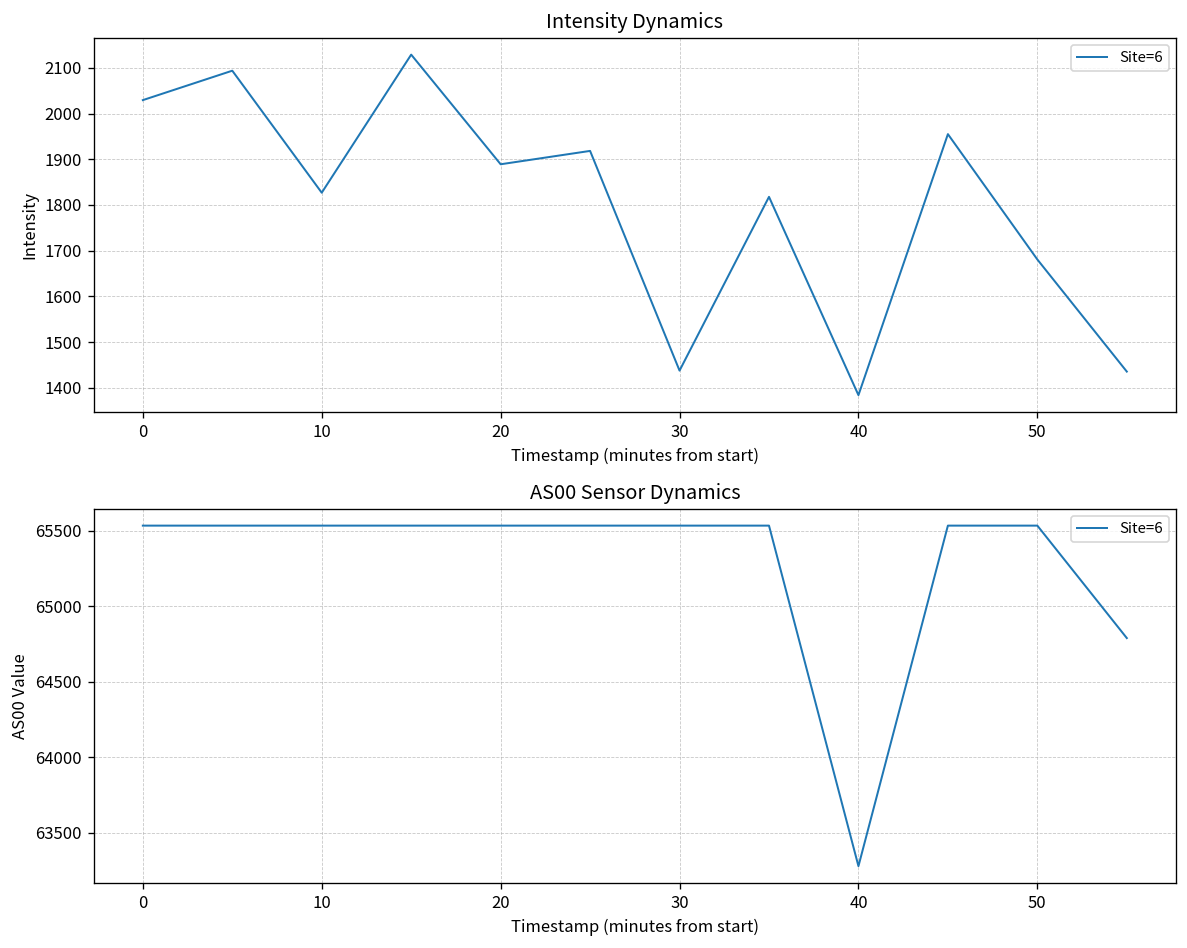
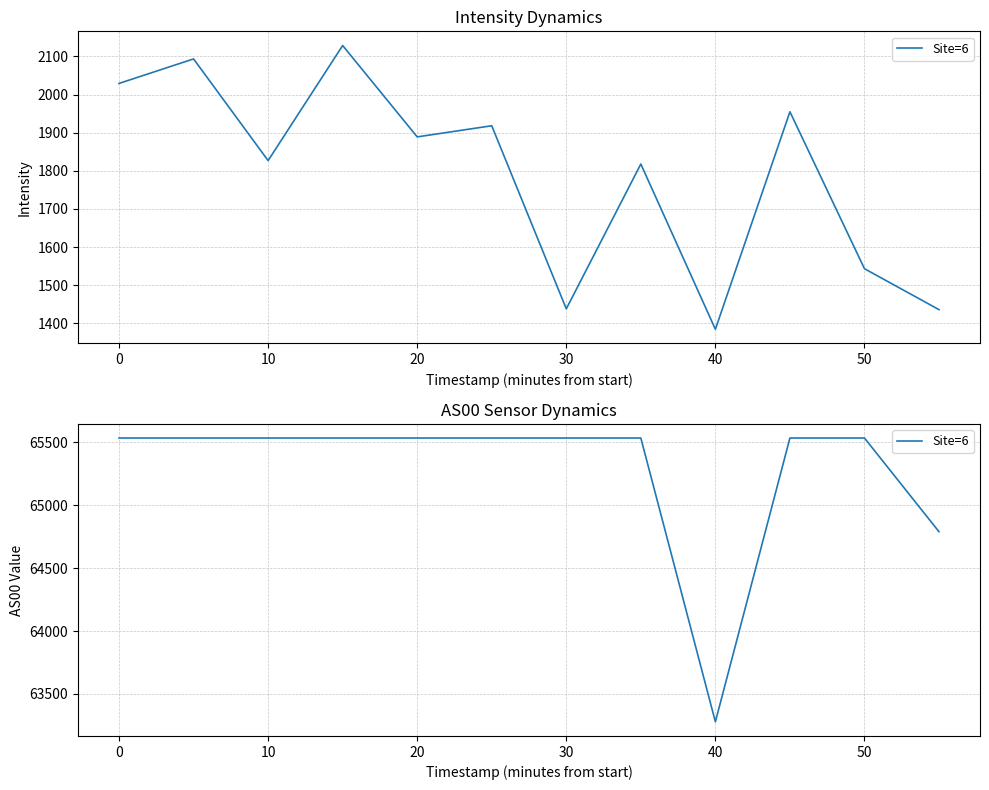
  {
    "Intensity Dynamics": {
      "0": 2030,
      "10": 1830,
      "20": 1890,
      "30": 1440,
      "40": 1380,
-     "50": 1680
+     "50": 1540
    },
    "AS00 Sensor Dynamics": {
      "0": 65540,
      "10": 65540,
      "20": 65540,
      "30": 65540,
      "40": 63280,
      "50": 65540
    }
  }
